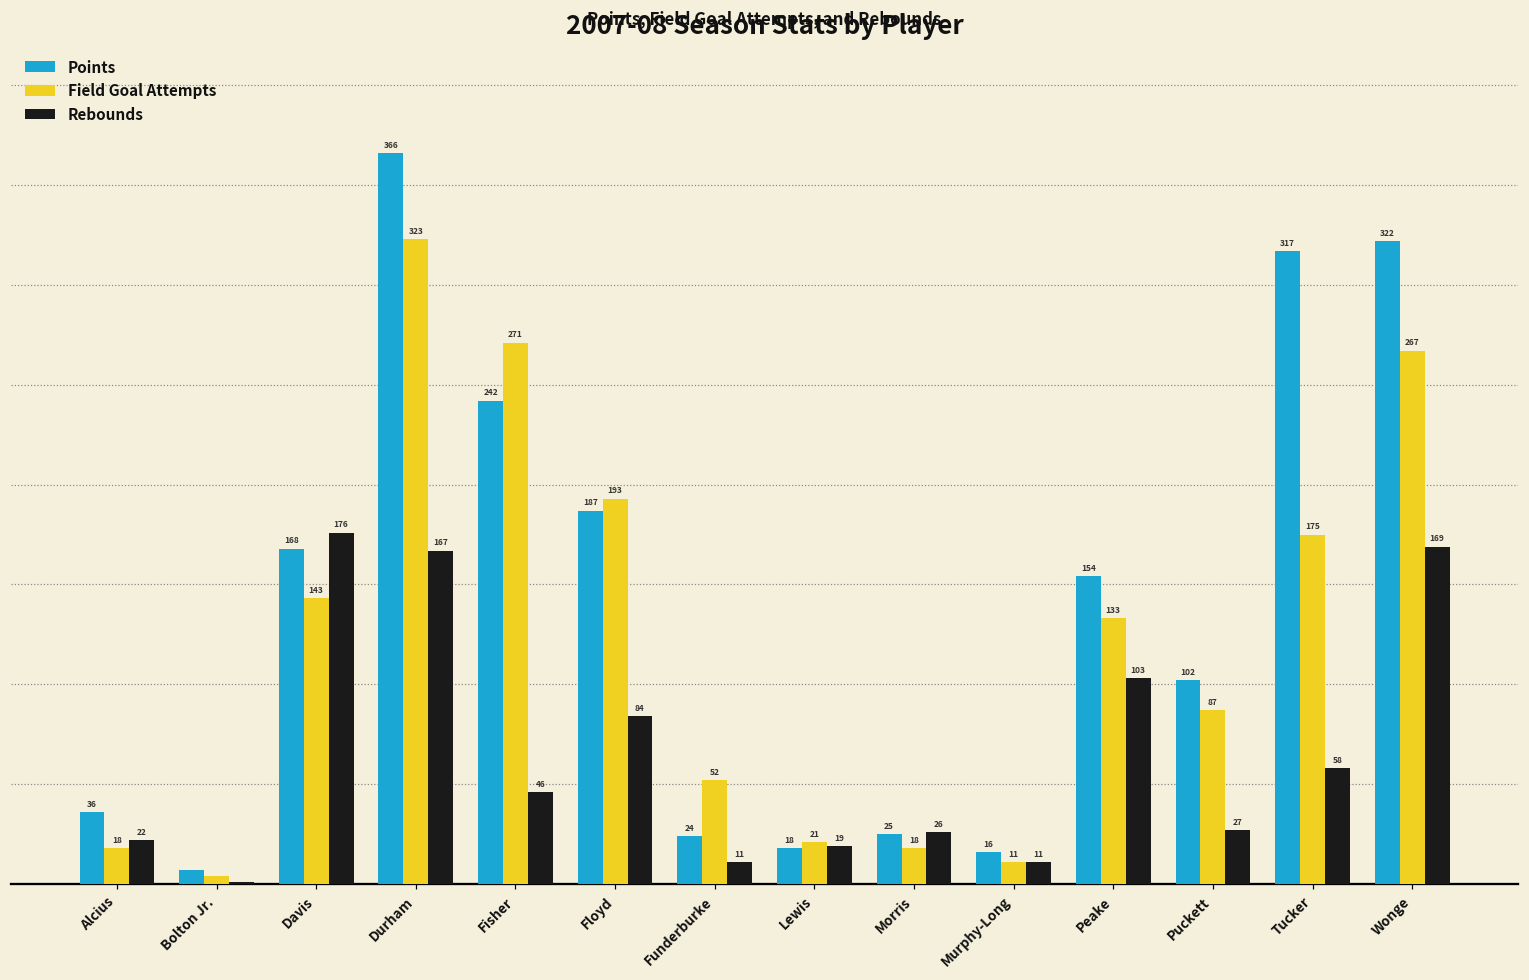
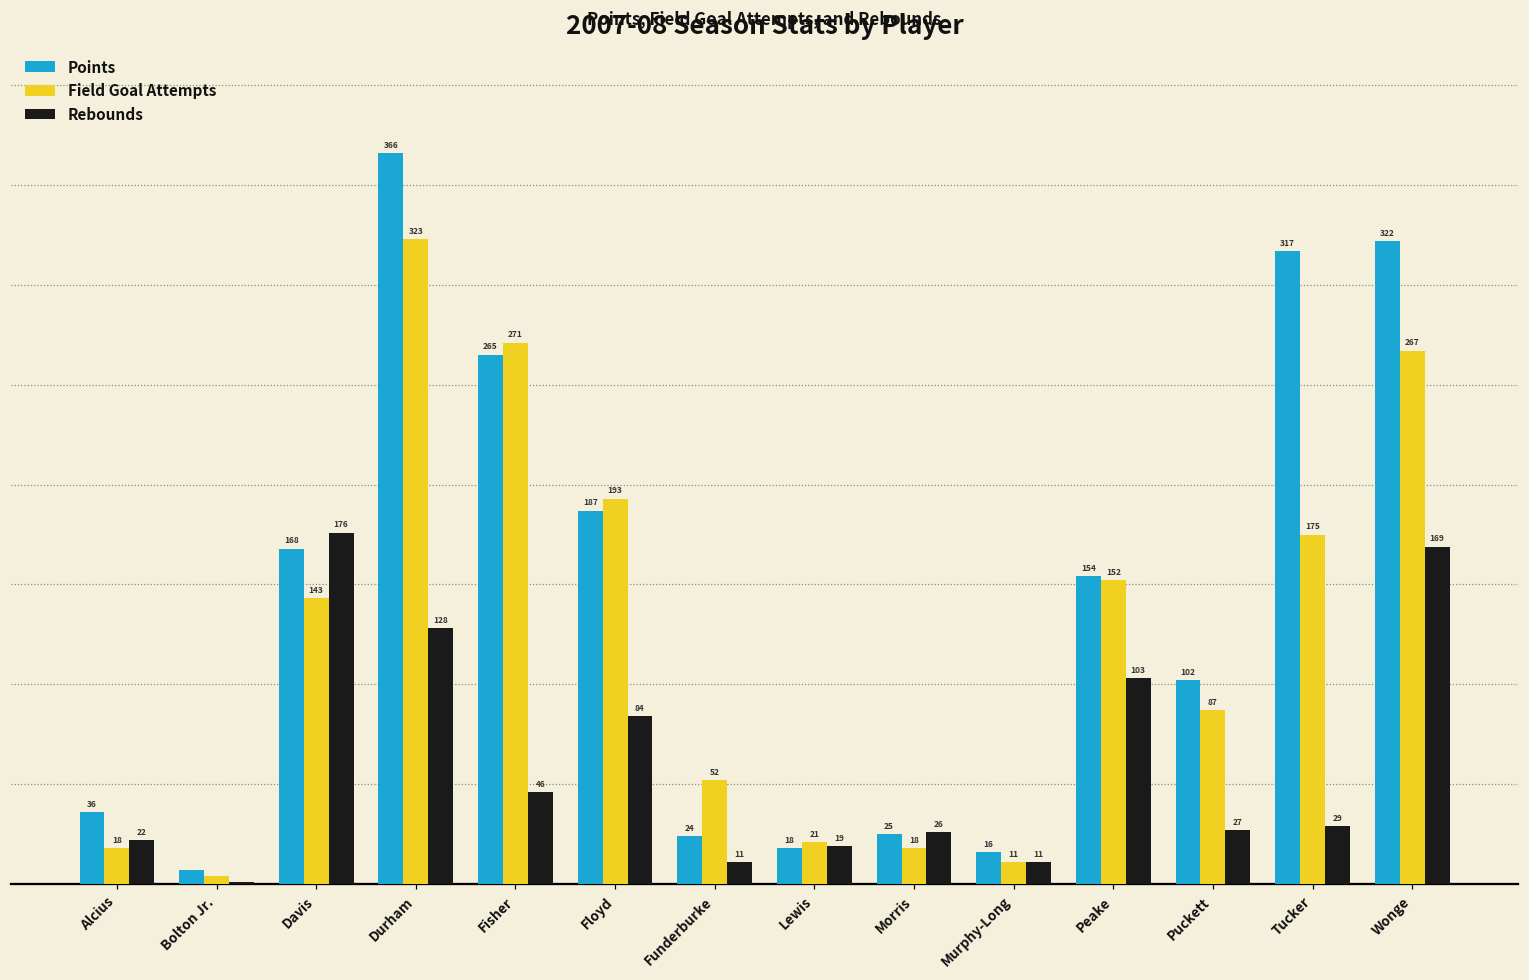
  {
    "Points": {
      "Alcius": 36,
      "Davis": 168,
      "Durham": 366,
-     "Fisher": 242,
+     "Fisher": 265,
      "Floyd": 187,
      "Funderburke": 24,
      "Lewis": 18,
      "Morris": 25,
      "Murphy-Long": 16,
      "Peake": 154,
      "Puckett": 102,
      "Tucker": 317,
      "Wonge": 322
    },
    "Field Goal Attempts": {
      "Alcius": 18,
      "Davis": 143,
      "Durham": 323,
      "Fisher": 271,
      "Floyd": 193,
      "Funderburke": 52,
      "Lewis": 21,
      "Morris": 18,
      "Murphy-Long": 11,
-     "Peake": 133,
+     "Peake": 152,
      "Puckett": 87,
      "Tucker": 175,
      "Wonge": 267
    },
    "Rebounds": {
      "Alcius": 22,
      "Davis": 176,
-     "Durham": 167,
+     "Durham": 128,
      "Fisher": 46,
      "Floyd": 84,
      "Funderburke": 11,
      "Lewis": 19,
      "Morris": 26,
      "Murphy-Long": 11,
      "Peake": 103,
      "Puckett": 27,
-     "Tucker": 58,
+     "Tucker": 29,
      "Wonge": 169
    }
  }
